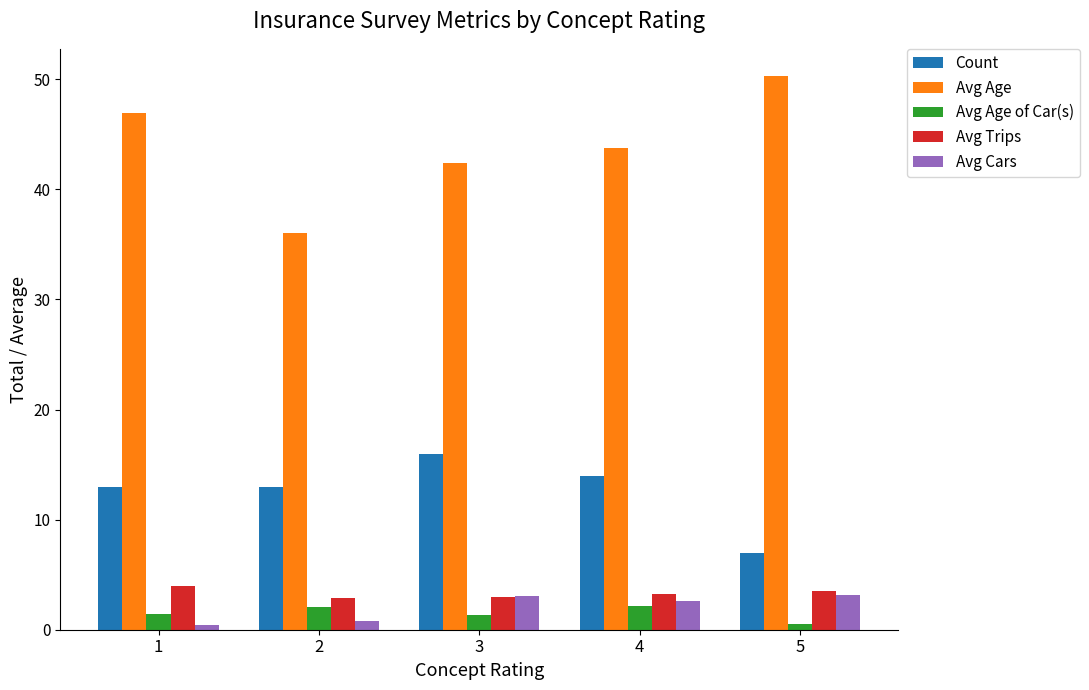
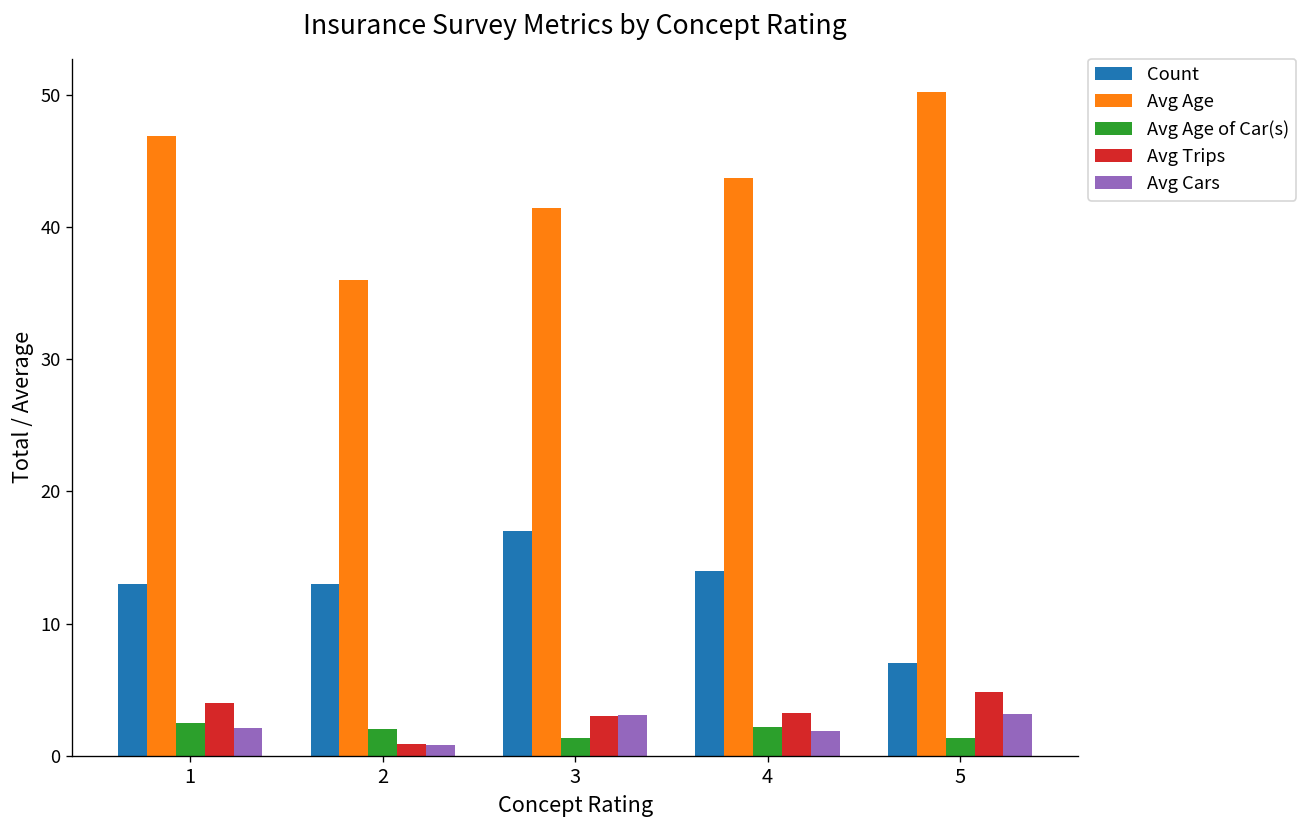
  {
    "Count": {
      "1": 13,
      "2": 13,
-     "3": 16,
+     "3": 17,
      "4": 14,
      "5": 7
    },
    "Avg Age": {
      "1": 46.9,
      "2": 36.0,
-     "3": 42.4,
+     "3": 41.5,
      "4": 43.7,
      "5": 50.3
    },
    "Avg Age of Car(s)": {
-     "1": 1.4,
+     "1": 2.5,
      "2": 2.1,
      "3": 1.3,
      "4": 2.2,
-     "5": 0.5
+     "5": 1.3
    },
    "Avg Trips": {
      "1": 4.0,
-     "2": 2.9,
+     "2": 0.9,
      "3": 3.0,
      "4": 3.2,
-     "5": 3.5
+     "5": 4.8
    },
    "Avg Cars": {
-     "1": 0.4,
+     "1": 2.1,
      "2": 0.8,
      "3": 3.1,
-     "4": 2.6,
+     "4": 1.9,
      "5": 3.2
    }
  }
